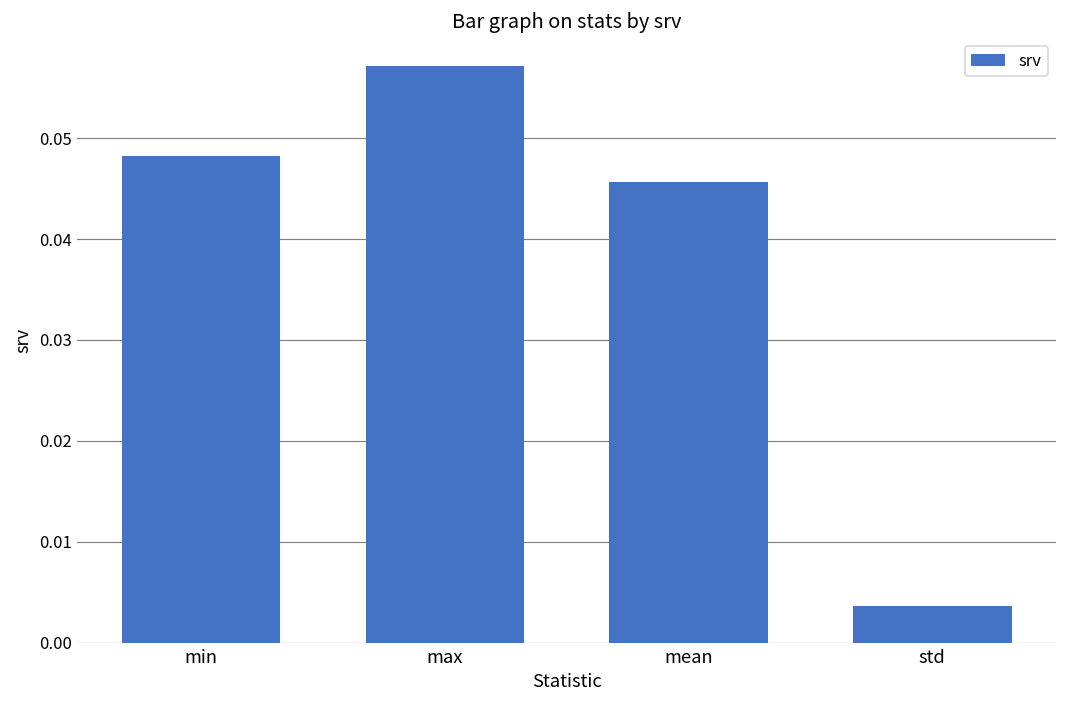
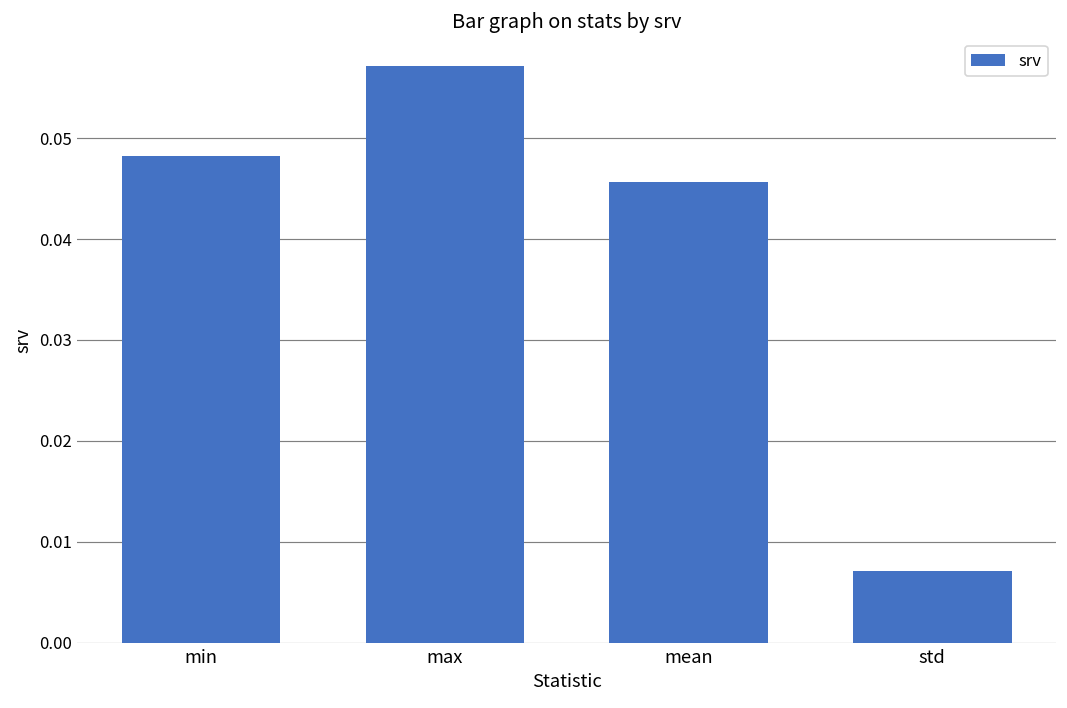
  {
    "min": 0.048,
    "max": 0.057,
    "mean": 0.046,
-   "std": 0.004
+   "std": 0.007
  }
